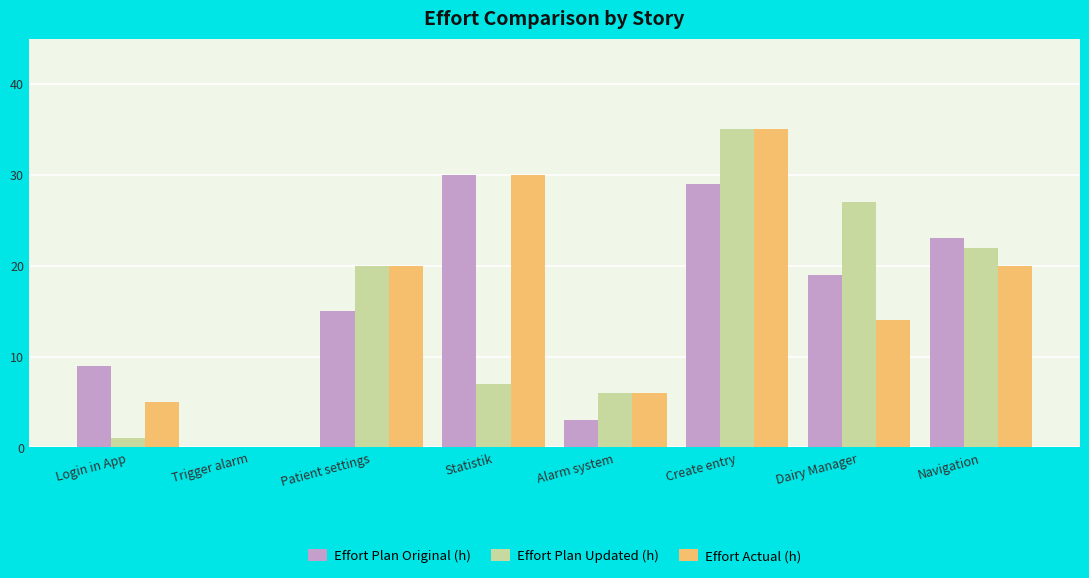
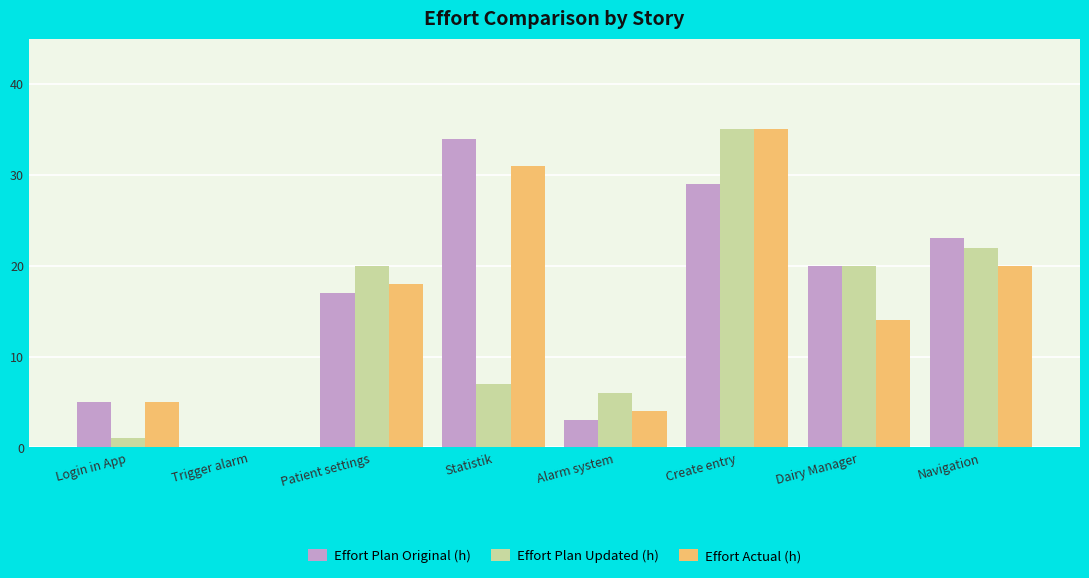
  {
    "Effort Plan Original (h)": {
-     "Login in App": 9,
+     "Login in App": 5,
      "Trigger alarm": 0,
-     "Patient settings": 15,
-     "Statistik": 30,
+     "Patient settings": 17,
+     "Statistik": 34,
      "Alarm system": 3,
      "Create entry": 29,
-     "Dairy Manager": 19,
+     "Dairy Manager": 20,
      "Navigation": 23
    },
    "Effort Plan Updated (h)": {
      "Login in App": 1,
      "Trigger alarm": 0,
      "Patient settings": 20,
      "Statistik": 7,
      "Alarm system": 6,
      "Create entry": 35,
-     "Dairy Manager": 27,
+     "Dairy Manager": 20,
      "Navigation": 22
    },
    "Effort Actual (h)": {
      "Login in App": 5,
      "Trigger alarm": 0,
-     "Patient settings": 20,
-     "Statistik": 30,
-     "Alarm system": 6,
+     "Patient settings": 18,
+     "Statistik": 31,
+     "Alarm system": 4,
      "Create entry": 35,
      "Dairy Manager": 14,
      "Navigation": 20
    }
  }
